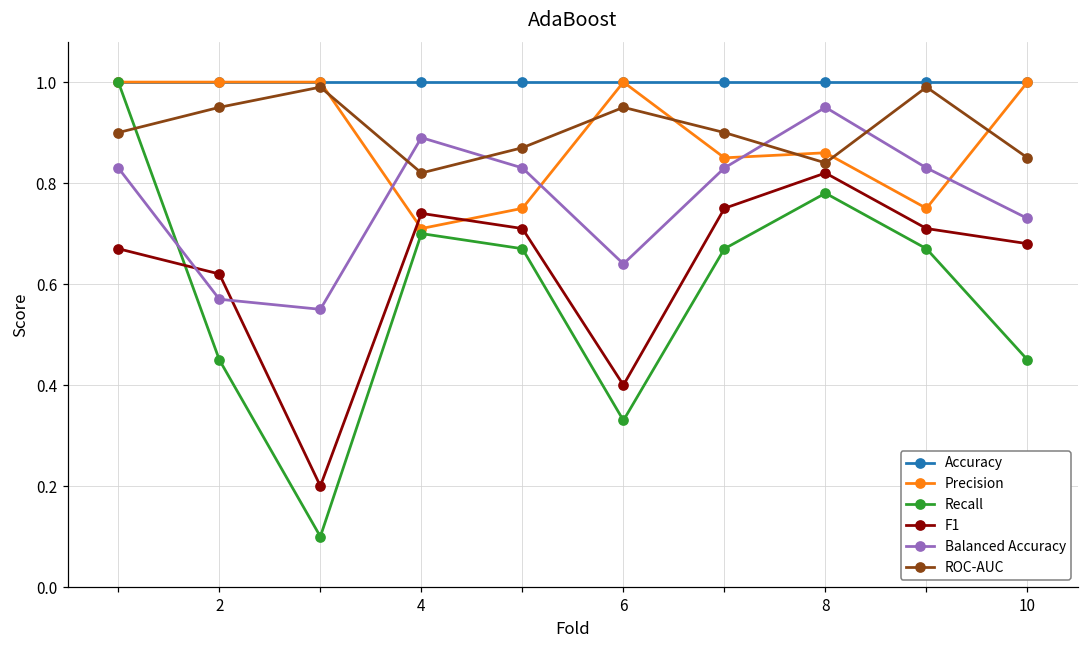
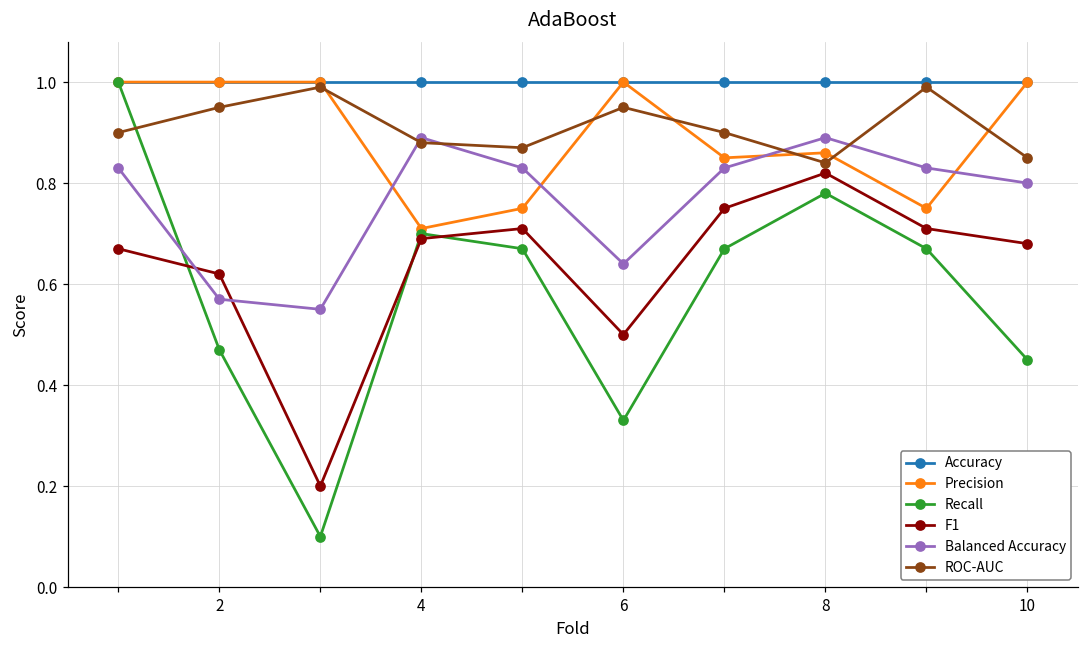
  {
    "Accuracy": {
      "4": 1.00,
      "8": 1.00
    },
    "Precision": {
      "4": 0.71,
      "8": 0.86
    },
    "Recall": {
-     "2": 0.45,
+     "2": 0.47,
      "4": 0.70,
      "6": 0.33,
      "8": 0.78,
      "10": 0.45
    },
    "F1": {
      "2": 0.62,
-     "4": 0.74,
-     "6": 0.4,
+     "4": 0.69,
+     "6": 0.5,
      "8": 0.82,
      "10": 0.68
    },
    "Balanced Accuracy": {
      "2": 0.57,
      "4": 0.89,
      "6": 0.64,
-     "8": 0.95,
-     "10": 0.73
+     "8": 0.89,
+     "10": 0.80
    },
    "ROC-AUC": {
      "2": 0.95,
-     "4": 0.82,
+     "4": 0.88,
      "6": 0.95,
      "8": 0.84,
      "10": 0.85
    }
  }
